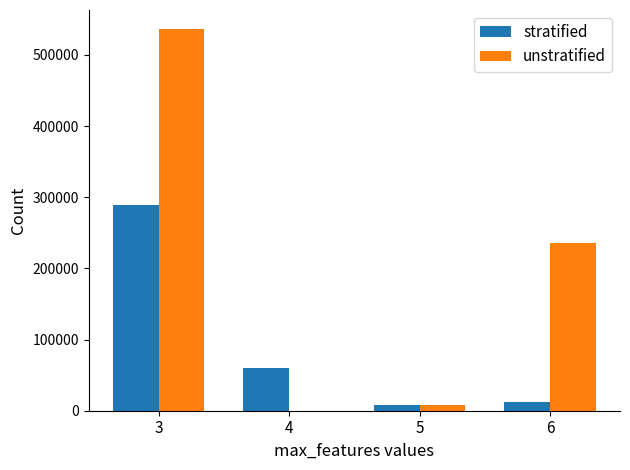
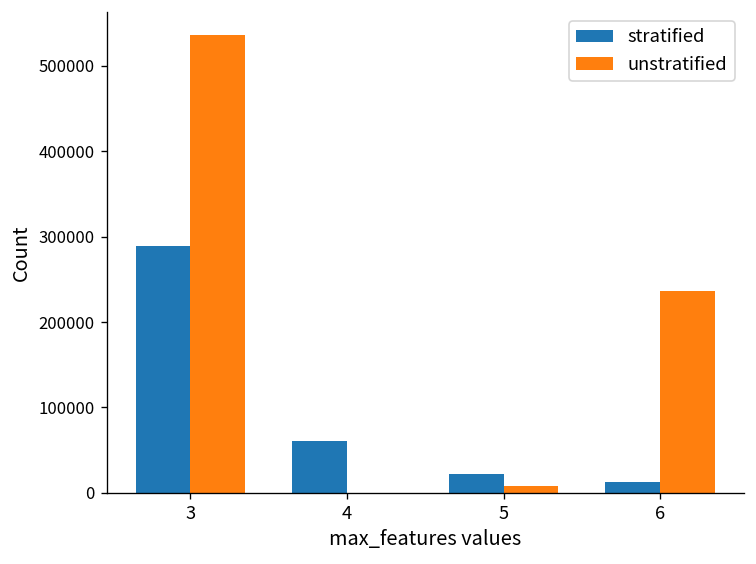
  {
    "stratified": {
      "3": 290000,
      "4": 60000,
-     "5": 10000,
+     "5": 20000,
      "6": 10000
    },
    "unstratified": {
      "3": 540000,
      "4": 0,
      "5": 10000,
      "6": 240000
    }
  }
